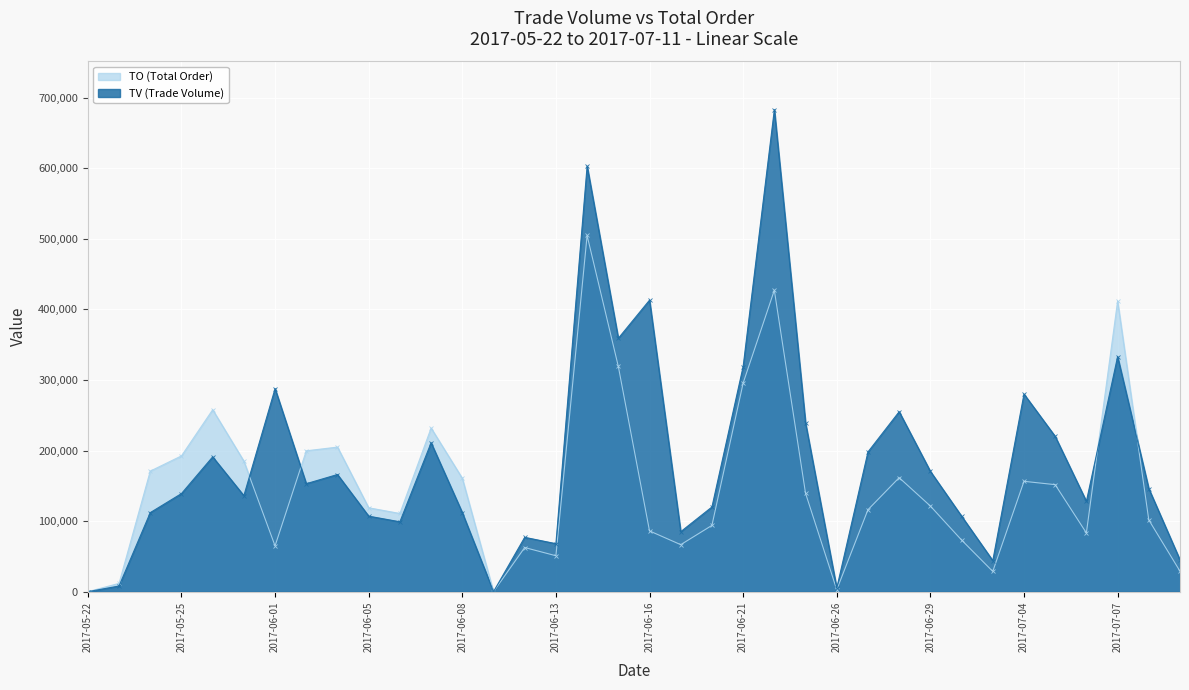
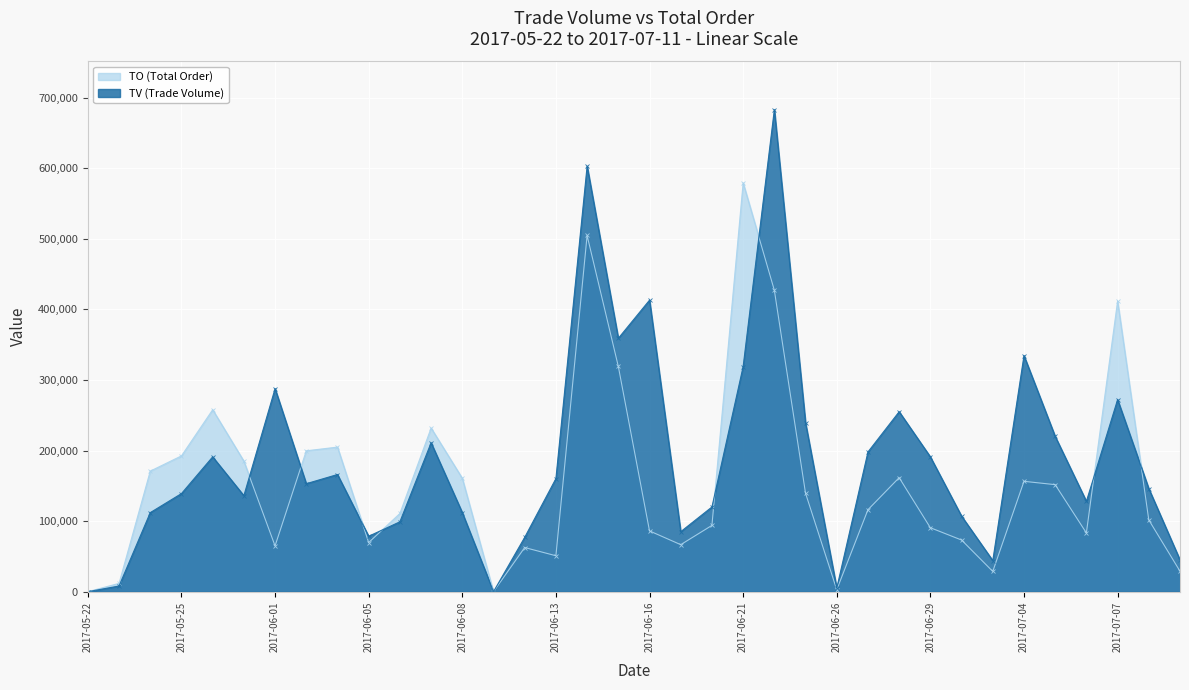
  {
    "TO (Total Order)": {
      "2017-05-25": "190,000",
      "2017-06-01": "60,000",
-     "2017-06-05": "120,000",
+     "2017-06-05": "70,000",
      "2017-06-08": "160,000",
      "2017-06-13": "50,000",
      "2017-06-16": "90,000",
-     "2017-06-21": "300,000",
-     "2017-06-29": "120,000",
+     "2017-06-21": "580,000",
+     "2017-06-29": "90,000",
      "2017-07-04": "160,000",
      "2017-07-07": "410,000"
    },
    "TV (Trade Volume)": {
      "2017-05-25": "140,000",
      "2017-06-01": "290,000",
-     "2017-06-05": "110,000",
+     "2017-06-05": "80,000",
      "2017-06-08": "110,000",
-     "2017-06-13": "70,000",
+     "2017-06-13": "160,000",
      "2017-06-16": "410,000",
      "2017-06-21": "320,000",
-     "2017-06-29": "170,000",
-     "2017-07-04": "280,000",
-     "2017-07-07": "330,000"
+     "2017-06-29": "190,000",
+     "2017-07-04": "330,000",
+     "2017-07-07": "270,000"
    }
  }
